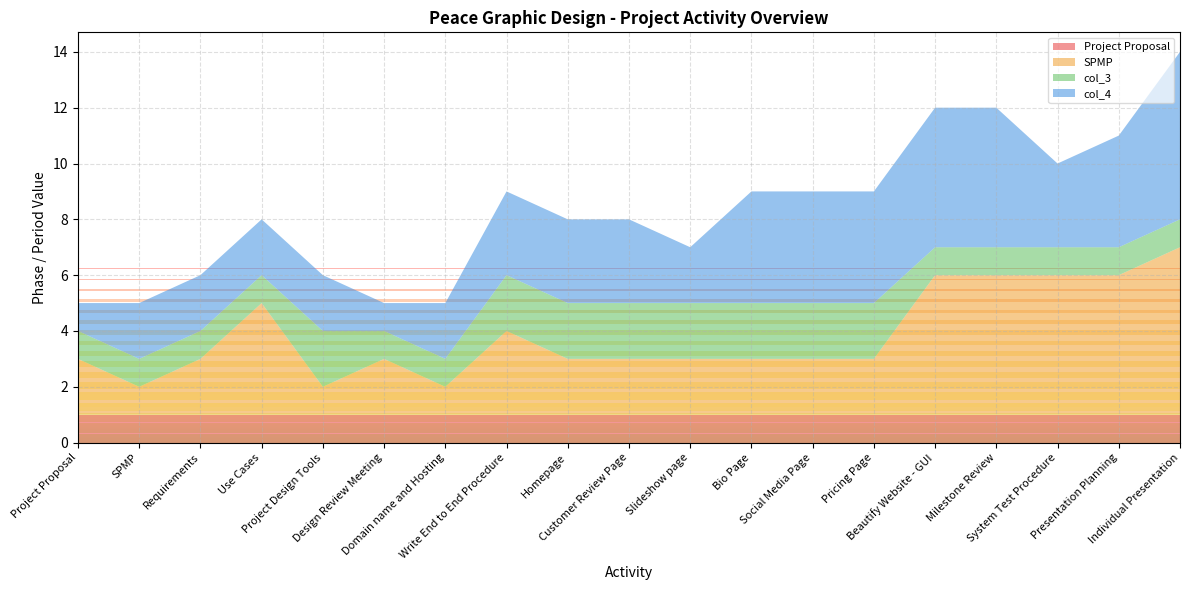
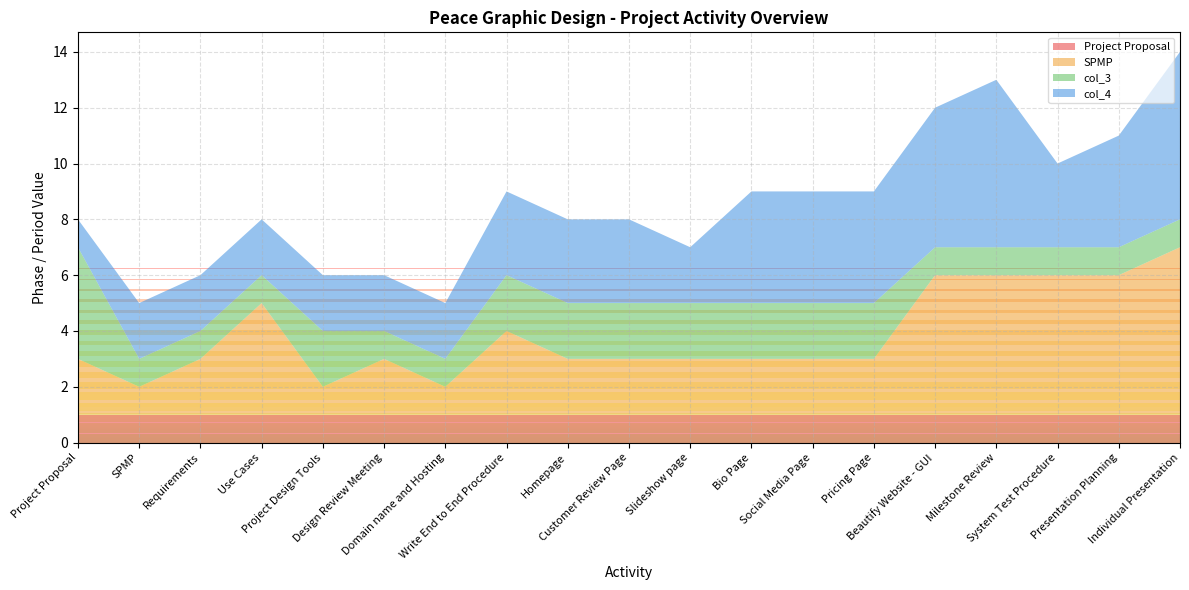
  {
    "Project Proposal": {
      "Project Proposal": 1,
      "SPMP": 1,
      "Requirements": 1,
      "Use Cases": 1,
      "Project Design Tools": 1,
      "Design Review Meeting": 1,
      "Domain name and Hosting": 1,
      "Write End to End Procedure": 1,
      "Homepage": 1,
      "Customer Review Page": 1,
      "Slideshow page": 1,
      "Bio Page": 1,
      "Social Media Page": 1,
      "Pricing Page": 1,
      "Beautify Website - GUI": 1,
      "Milestone Review": 1,
      "System Test Procedure": 1,
      "Presentation Planning": 1,
      "Individual Presentation": 1
    },
    "SPMP": {
      "Project Proposal": 2,
      "SPMP": 1,
      "Requirements": 2,
      "Use Cases": 4,
      "Project Design Tools": 1,
      "Design Review Meeting": 2,
      "Domain name and Hosting": 1,
      "Write End to End Procedure": 3,
      "Homepage": 2,
      "Customer Review Page": 2,
      "Slideshow page": 2,
      "Bio Page": 2,
      "Social Media Page": 2,
      "Pricing Page": 2,
      "Beautify Website - GUI": 5,
      "Milestone Review": 5,
      "System Test Procedure": 5,
      "Presentation Planning": 5,
      "Individual Presentation": 6
    },
    "col_3": {
-     "Project Proposal": 1,
+     "Project Proposal": 4,
      "SPMP": 1,
      "Requirements": 1,
      "Use Cases": 1,
      "Project Design Tools": 2,
      "Design Review Meeting": 1,
      "Domain name and Hosting": 1,
      "Write End to End Procedure": 2,
      "Homepage": 2,
      "Customer Review Page": 2,
      "Slideshow page": 2,
      "Bio Page": 2,
      "Social Media Page": 2,
      "Pricing Page": 2,
      "Beautify Website - GUI": 1,
      "Milestone Review": 1,
      "System Test Procedure": 1,
      "Presentation Planning": 1,
      "Individual Presentation": 1
    },
    "col_4": {
      "Project Proposal": 1,
      "SPMP": 2,
      "Requirements": 2,
      "Use Cases": 2,
      "Project Design Tools": 2,
-     "Design Review Meeting": 1,
+     "Design Review Meeting": 2,
      "Domain name and Hosting": 2,
      "Write End to End Procedure": 3,
      "Homepage": 3,
      "Customer Review Page": 3,
      "Slideshow page": 2,
      "Bio Page": 4,
      "Social Media Page": 4,
      "Pricing Page": 4,
      "Beautify Website - GUI": 5,
-     "Milestone Review": 5,
+     "Milestone Review": 6,
      "System Test Procedure": 3,
      "Presentation Planning": 4,
      "Individual Presentation": 6
    }
  }
